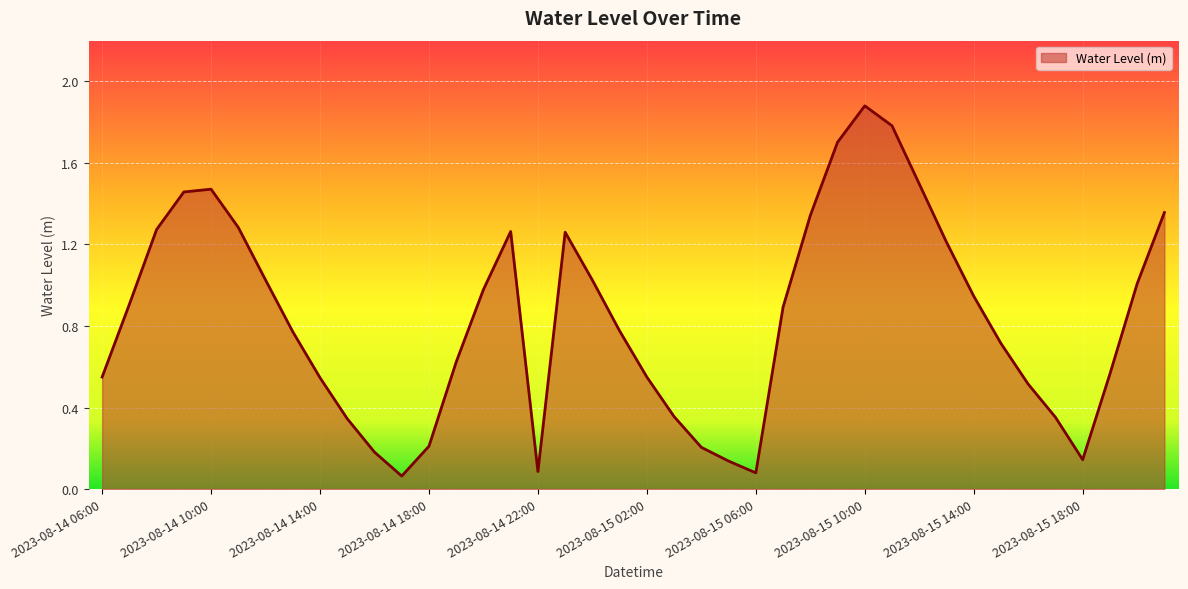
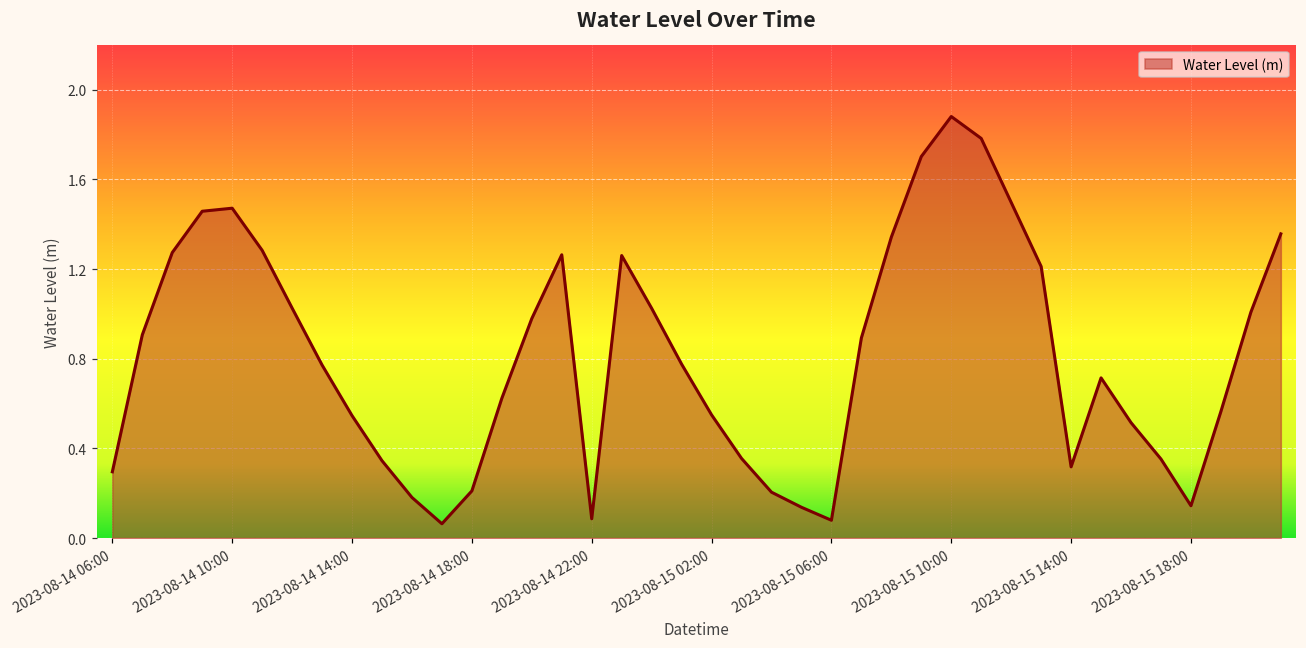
  {
-   "2023-08-14 06:00": 0.55,
+   "2023-08-14 06:00": 0.30,
    "2023-08-14 10:00": 1.47,
    "2023-08-14 14:00": 0.55,
    "2023-08-14 18:00": 0.21,
    "2023-08-14 22:00": 0.09,
    "2023-08-15 02:00": 0.55,
    "2023-08-15 06:00": 0.08,
    "2023-08-15 10:00": 1.88,
-   "2023-08-15 14:00": 0.95,
+   "2023-08-15 14:00": 0.32,
    "2023-08-15 18:00": 0.14
  }
